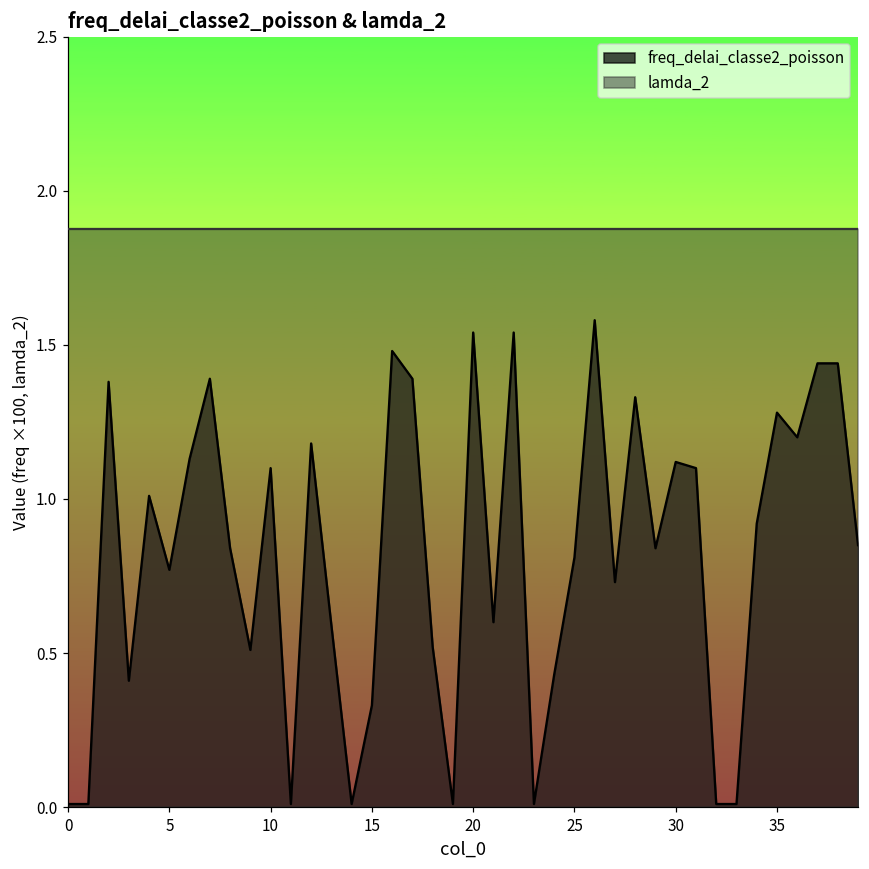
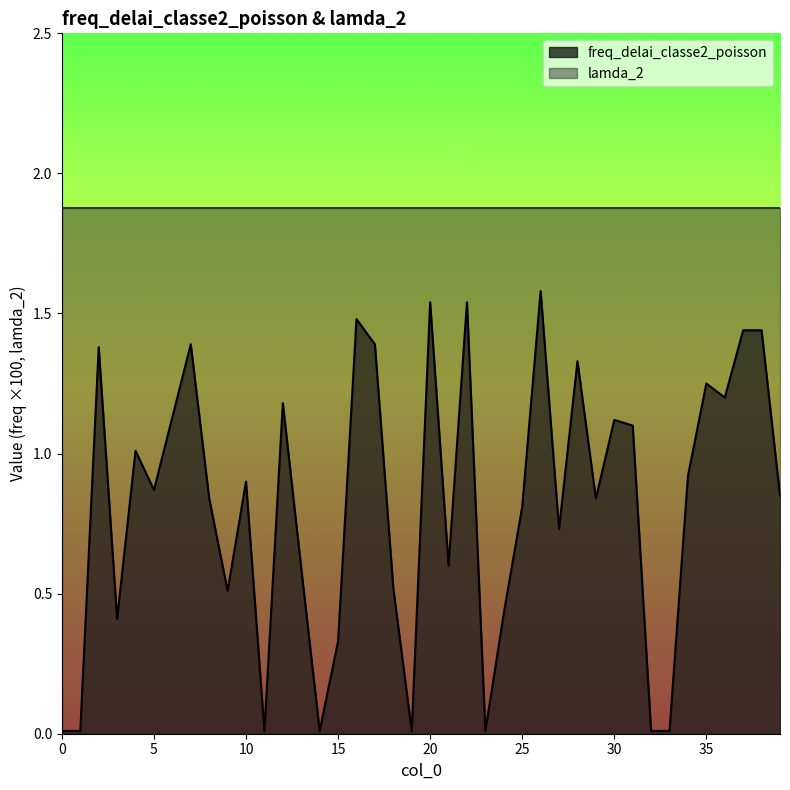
  {
    "freq_delai_classe2_poisson": {
      "0": 0.01,
-     "5": 0.77,
-     "10": 1.10,
+     "5": 0.87,
+     "10": 0.90,
      "15": 0.33,
      "20": 1.54,
      "25": 0.81,
      "30": 1.12,
-     "35": 1.28
+     "35": 1.25
    },
    "lamda_2": {
      "0": 1.88,
      "5": 1.88,
      "10": 1.88,
      "15": 1.88,
      "20": 1.88,
      "25": 1.88,
      "30": 1.88,
      "35": 1.88
    }
  }
